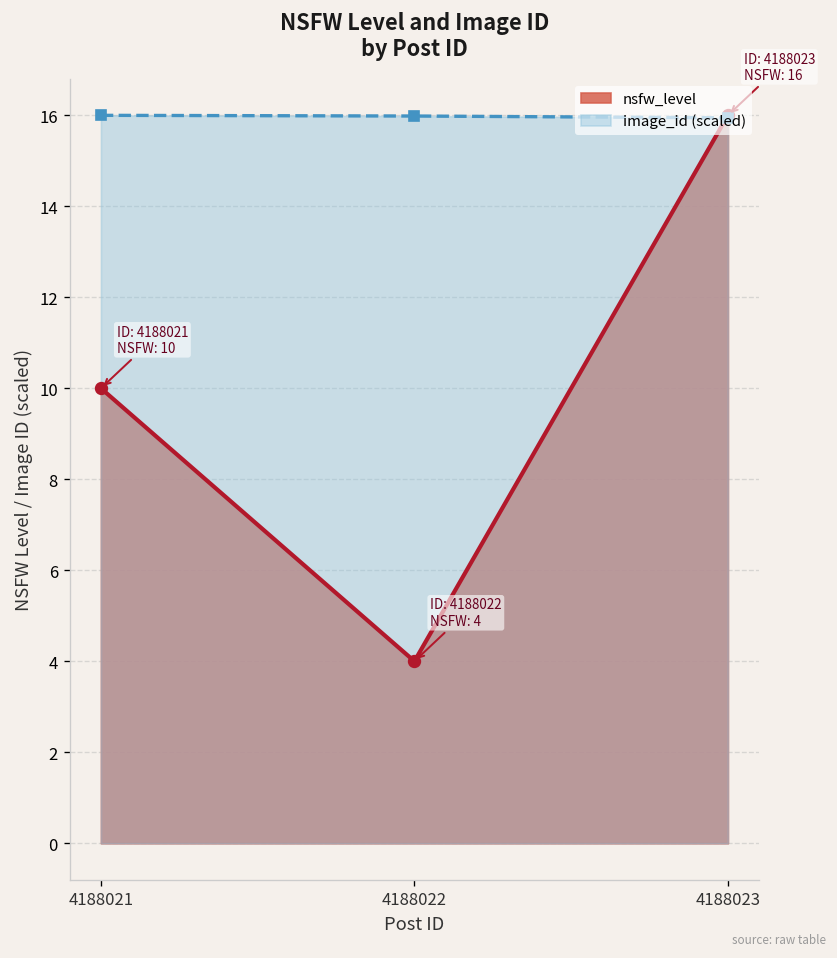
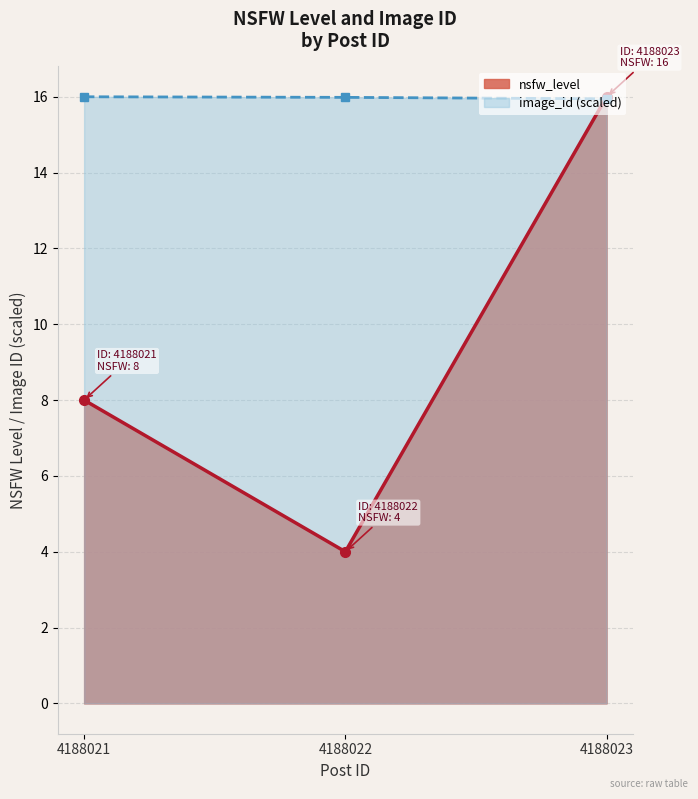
  {
    "nsfw_level": {
-     "4188021": 10
+     "4188021": 8
    },
    "image_id (scaled)": {
      "4188021": 16.0,
      "4188022": 16.0
    }
  }
